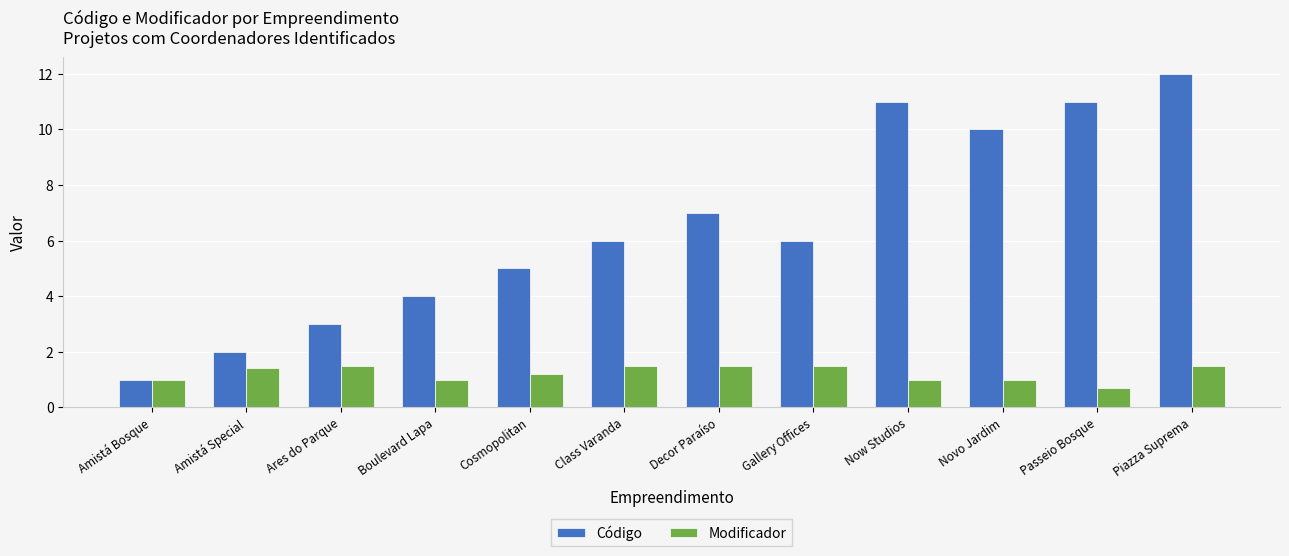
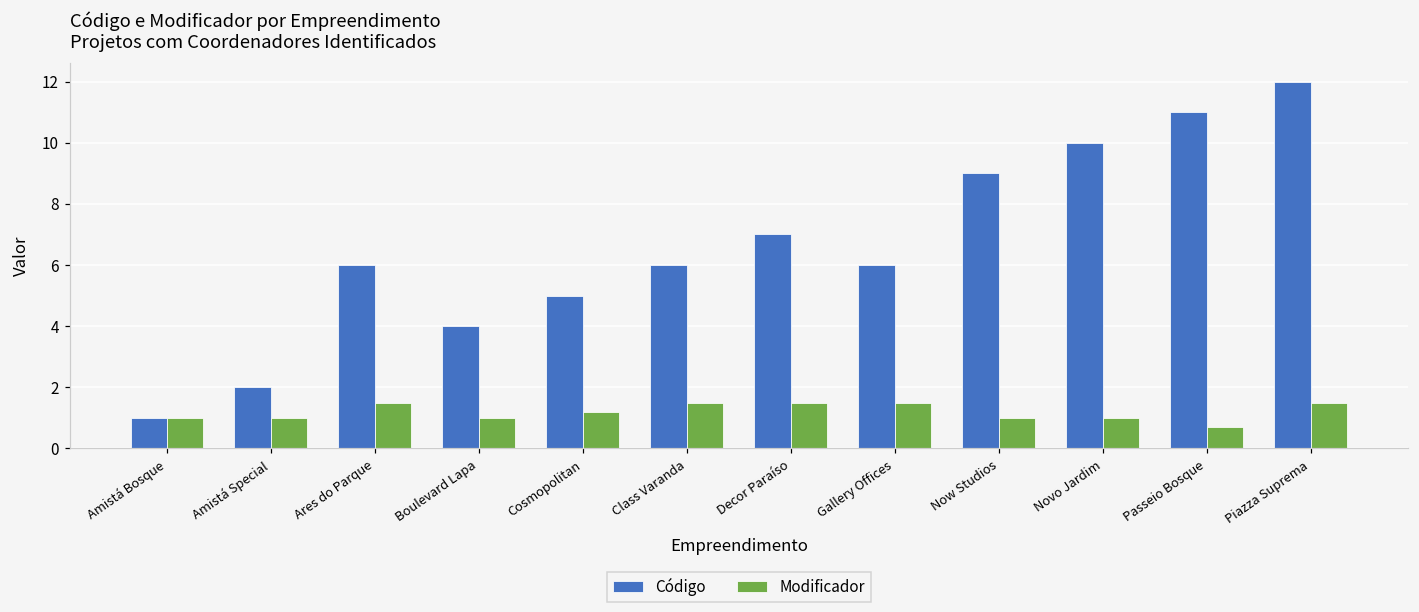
  {
    "Código": {
      "Amistá Bosque": 1,
      "Amistá Special": 2,
-     "Ares do Parque": 3,
+     "Ares do Parque": 6,
      "Boulevard Lapa": 4,
      "Cosmopolitan": 5,
      "Class Varanda": 6,
      "Decor Paraíso": 7,
      "Gallery Offices": 6,
-     "Now Studios": 11,
+     "Now Studios": 9,
      "Novo Jardim": 10,
      "Passeio Bosque": 11,
      "Piazza Suprema": 12
    },
    "Modificador": {
      "Amistá Bosque": 1.0,
-     "Amistá Special": 1.4,
+     "Amistá Special": 1.0,
      "Ares do Parque": 1.5,
      "Boulevard Lapa": 1.0,
      "Cosmopolitan": 1.2,
      "Class Varanda": 1.5,
      "Decor Paraíso": 1.5,
      "Gallery Offices": 1.5,
      "Now Studios": 1.0,
      "Novo Jardim": 1.0,
      "Passeio Bosque": 0.7,
      "Piazza Suprema": 1.5
    }
  }
